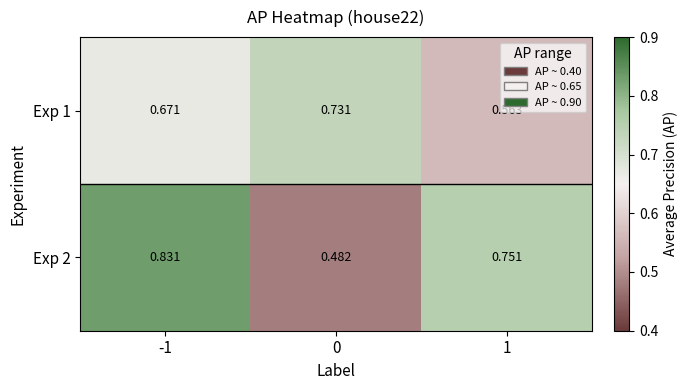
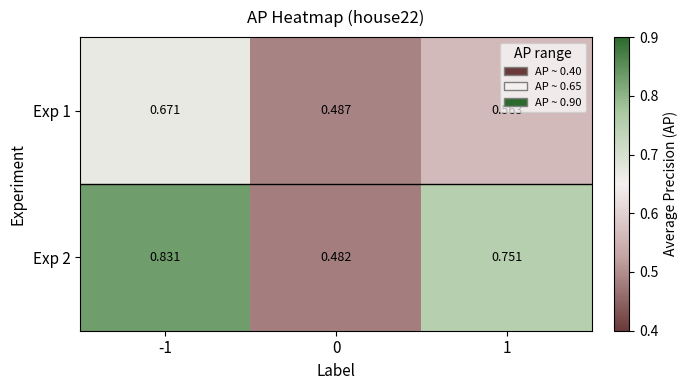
  {
    "Exp 1": {
      "-1": 0.671,
-     "0": 0.731
+     "0": 0.487
    },
    "Exp 2": {
      "-1": 0.831,
      "0": 0.482,
      "1": 0.751
    }
  }
